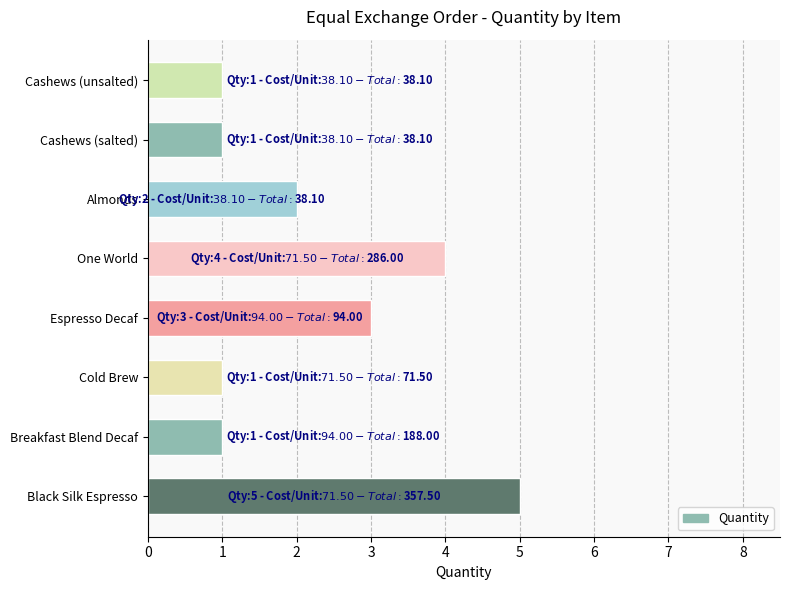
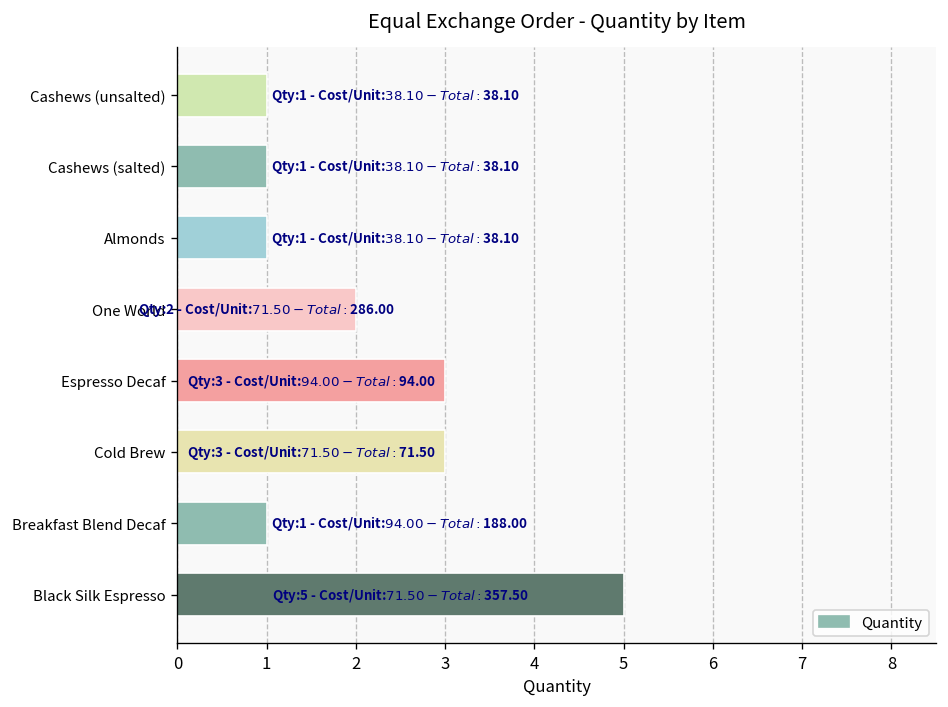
  {
    "Cashews (unsalted)": 1,
    "Cashews (salted)": 1,
-   "Almonds": 2,
-   "One World": 4,
+   "Almonds": 1,
+   "One World": 2,
    "Espresso Decaf": 3,
-   "Cold Brew": 1,
+   "Cold Brew": 3,
    "Breakfast Blend Decaf": 1,
    "Black Silk Espresso": 5
  }
